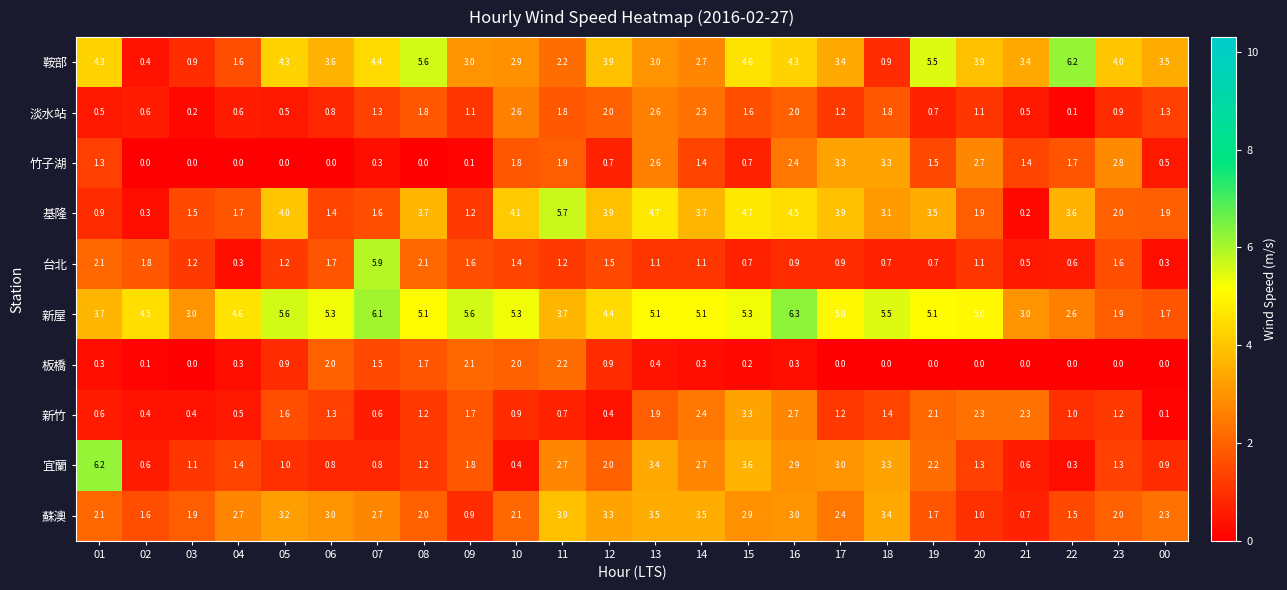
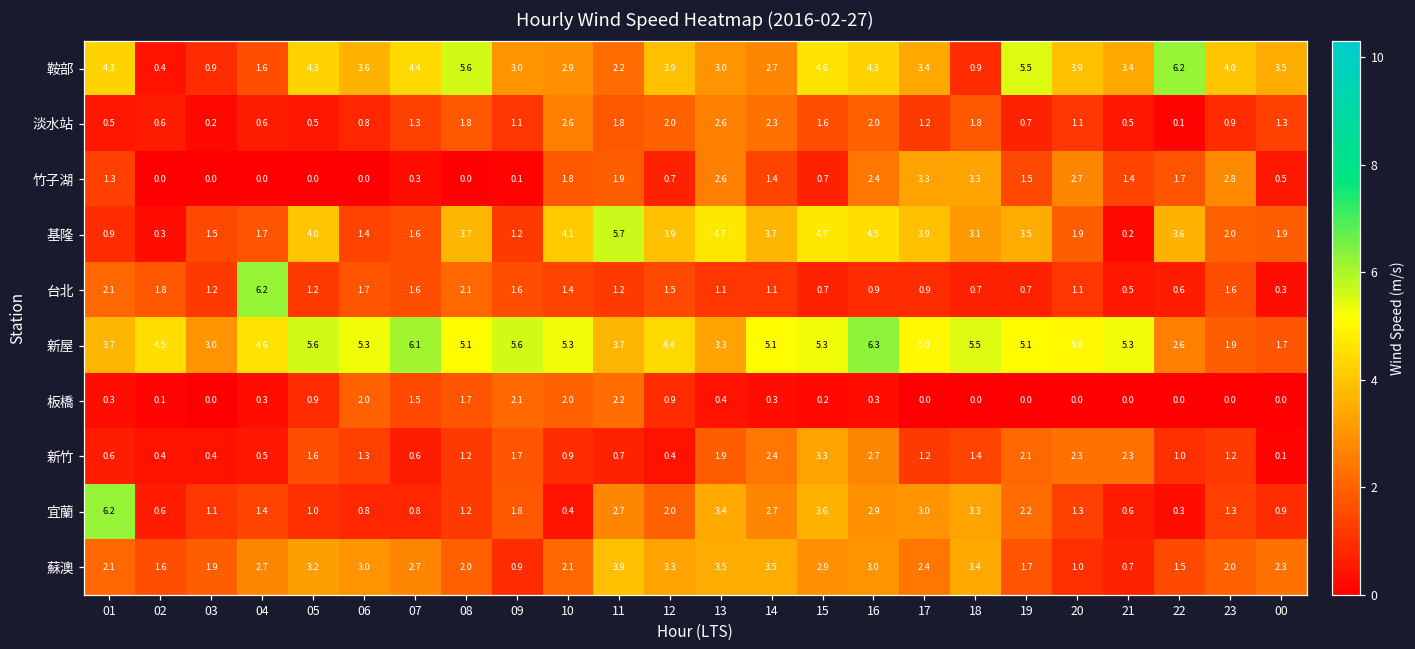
  {
    "台北": {
      "01": 2.1,
      "02": 1.8,
      "03": 1.2,
-     "04": 0.3,
+     "04": 6.2,
      "05": 1.2,
      "06": 1.7,
-     "07": 5.9,
+     "07": 1.6,
      "08": 2.1,
      "09": 1.6,
      "10": 1.4,
      "11": 1.2,
      "12": 1.5,
      "13": 1.1,
      "14": 1.1,
      "15": 0.7,
      "16": 0.9,
      "17": 0.9,
      "18": 0.7,
      "19": 0.7,
      "20": 1.1,
      "21": 0.5,
      "22": 0.6,
      "23": 1.6,
      "00": 0.3
    },
    "新屋": {
      "01": 3.7,
      "02": 4.5,
      "03": 3.0,
      "04": 4.6,
      "05": 5.6,
      "06": 5.3,
      "07": 6.1,
      "08": 5.1,
      "09": 5.6,
      "10": 5.3,
      "11": 3.7,
      "12": 4.4,
-     "13": 5.1,
+     "13": 3.3,
      "14": 5.1,
      "15": 5.3,
      "16": 6.3,
      "17": 5.0,
      "18": 5.5,
      "19": 5.1,
      "20": 5.0,
-     "21": 3.0,
+     "21": 5.3,
      "22": 2.6,
      "23": 1.9,
      "00": 1.7
    }
  }
